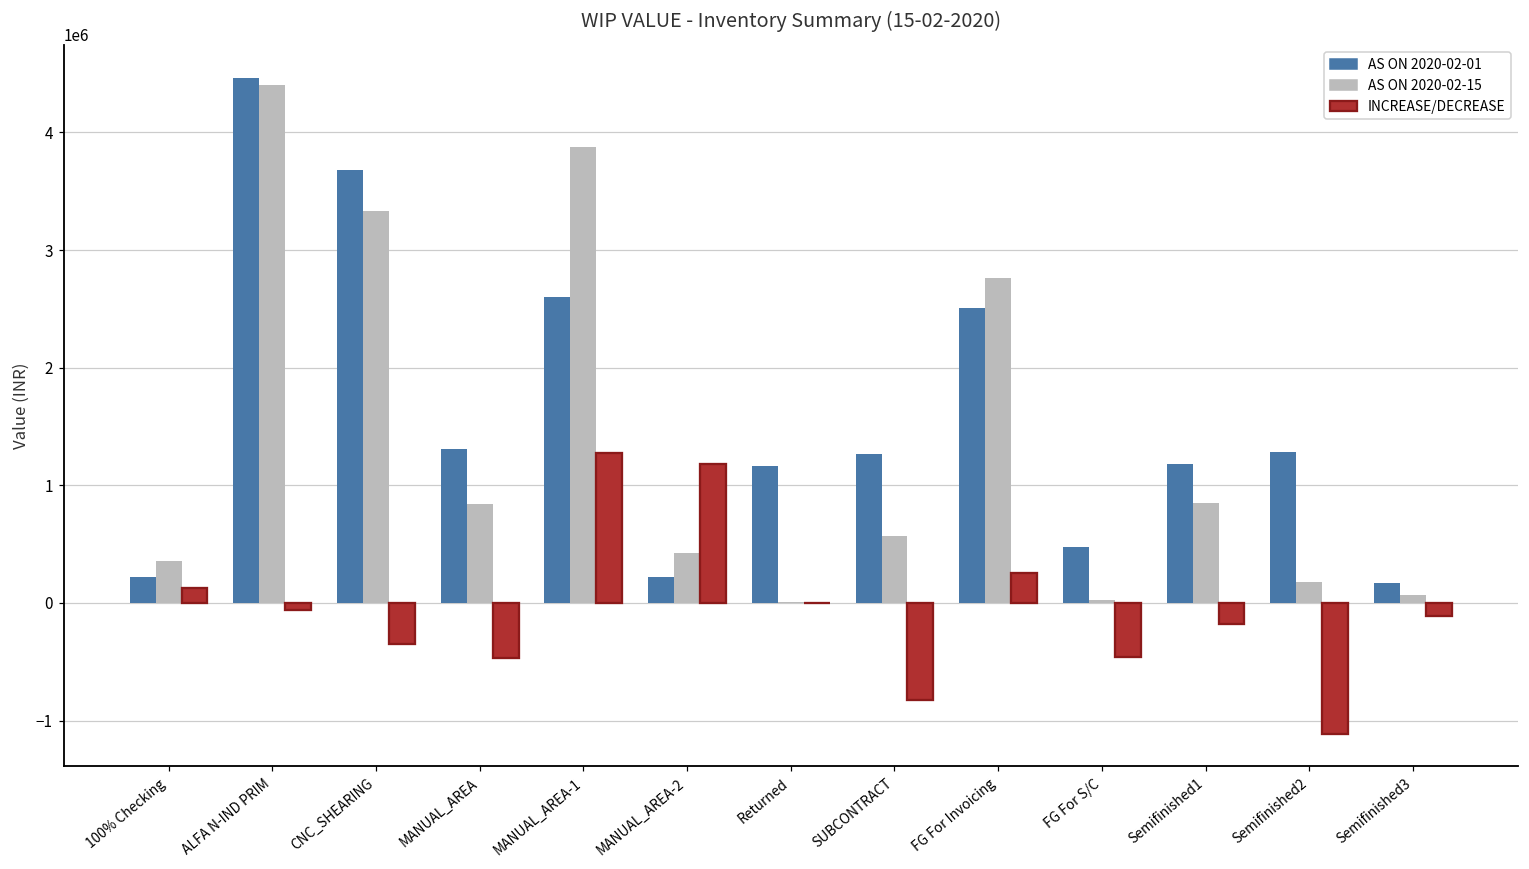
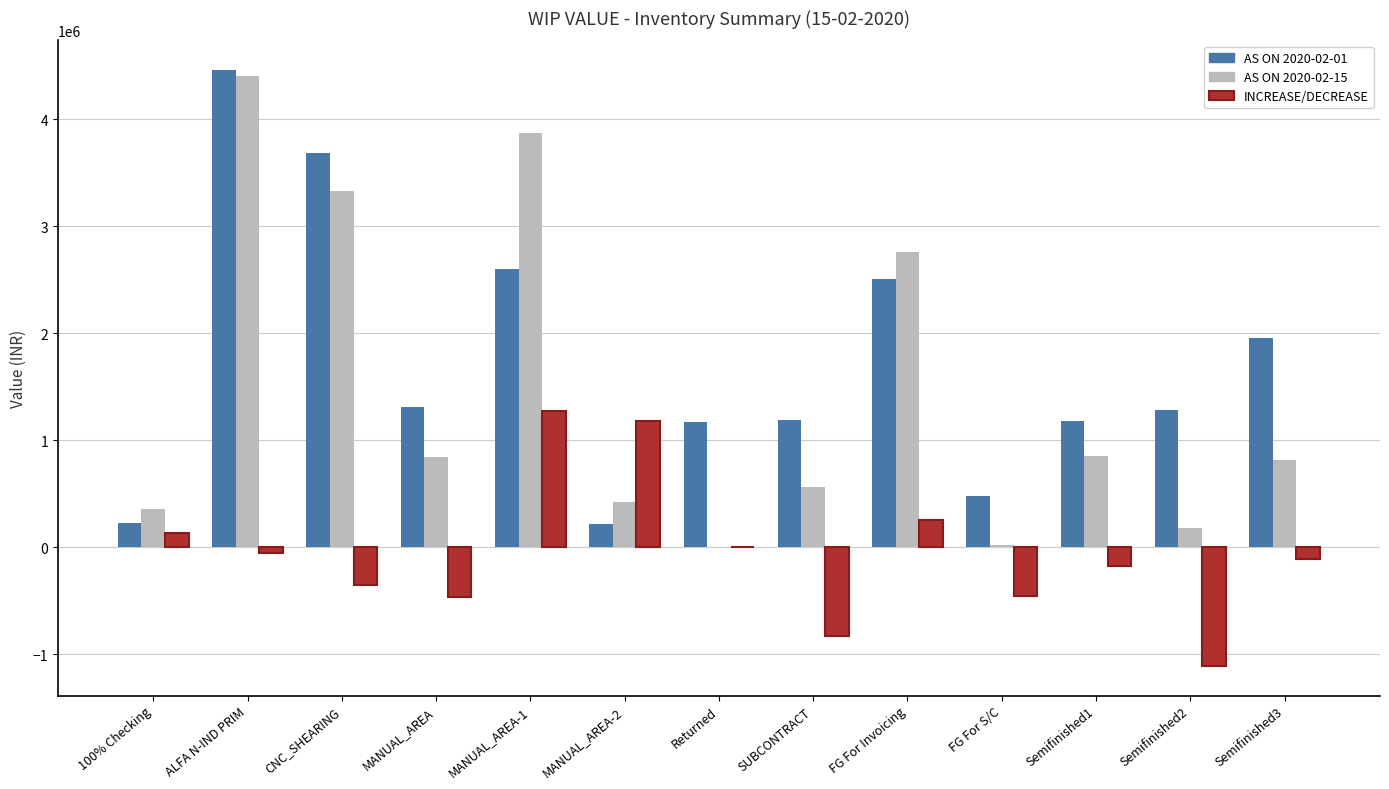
  {
    "AS ON 2020-02-01": {
      "100% Checking": 220000,
      "ALFA N-IND PRIM": 4460000,
      "CNC_SHEARING": 3680000,
      "MANUAL_AREA": 1310000,
      "MANUAL_AREA-1": 2600000,
      "MANUAL_AREA-2": 220000,
      "Returned": 1170000,
-     "SUBCONTRACT": 1270000,
+     "SUBCONTRACT": 1190000,
      "FG For Invoicing": 2500000,
      "FG For S/C": 480000,
      "Semifinished1": 1180000,
      "Semifinished2": 1280000,
-     "Semifinished3": 170000
+     "Semifinished3": 1960000
    },
    "AS ON 2020-02-15": {
      "100% Checking": 350000,
      "ALFA N-IND PRIM": 4400000,
      "CNC_SHEARING": 3330000,
      "MANUAL_AREA": 840000,
      "MANUAL_AREA-1": 3870000,
      "MANUAL_AREA-2": 430000,
      "SUBCONTRACT": 570000,
      "FG For Invoicing": 2760000,
      "Semifinished1": 850000,
      "Semifinished2": 180000,
-     "Semifinished3": 60000
+     "Semifinished3": 810000
    },
    "INCREASE/DECREASE": {
      "100% Checking": 130000,
      "ALFA N-IND PRIM": -60000,
      "CNC_SHEARING": -350000,
      "MANUAL_AREA": -470000,
      "MANUAL_AREA-1": 1270000,
      "MANUAL_AREA-2": 1180000,
      "SUBCONTRACT": -830000,
      "FG For Invoicing": 260000,
      "FG For S/C": -460000,
      "Semifinished1": -180000,
      "Semifinished2": -1110000,
      "Semifinished3": -110000
    }
  }
